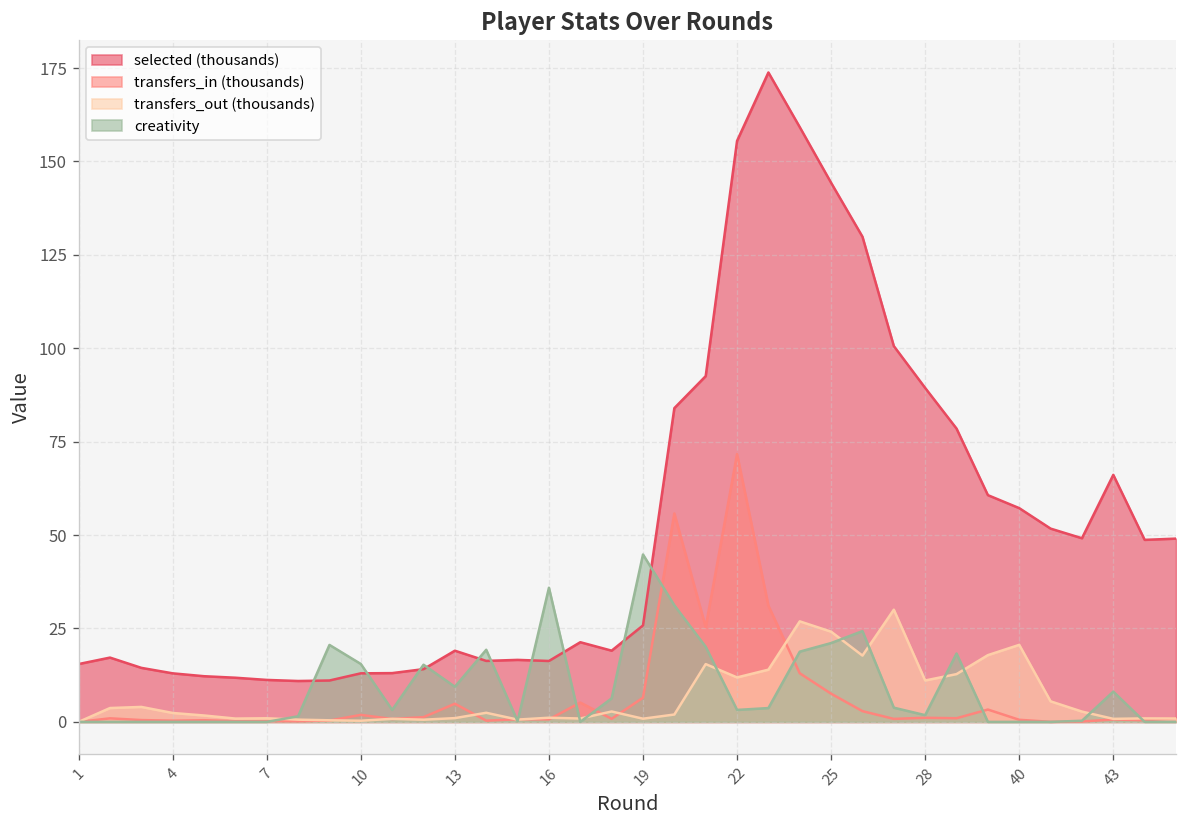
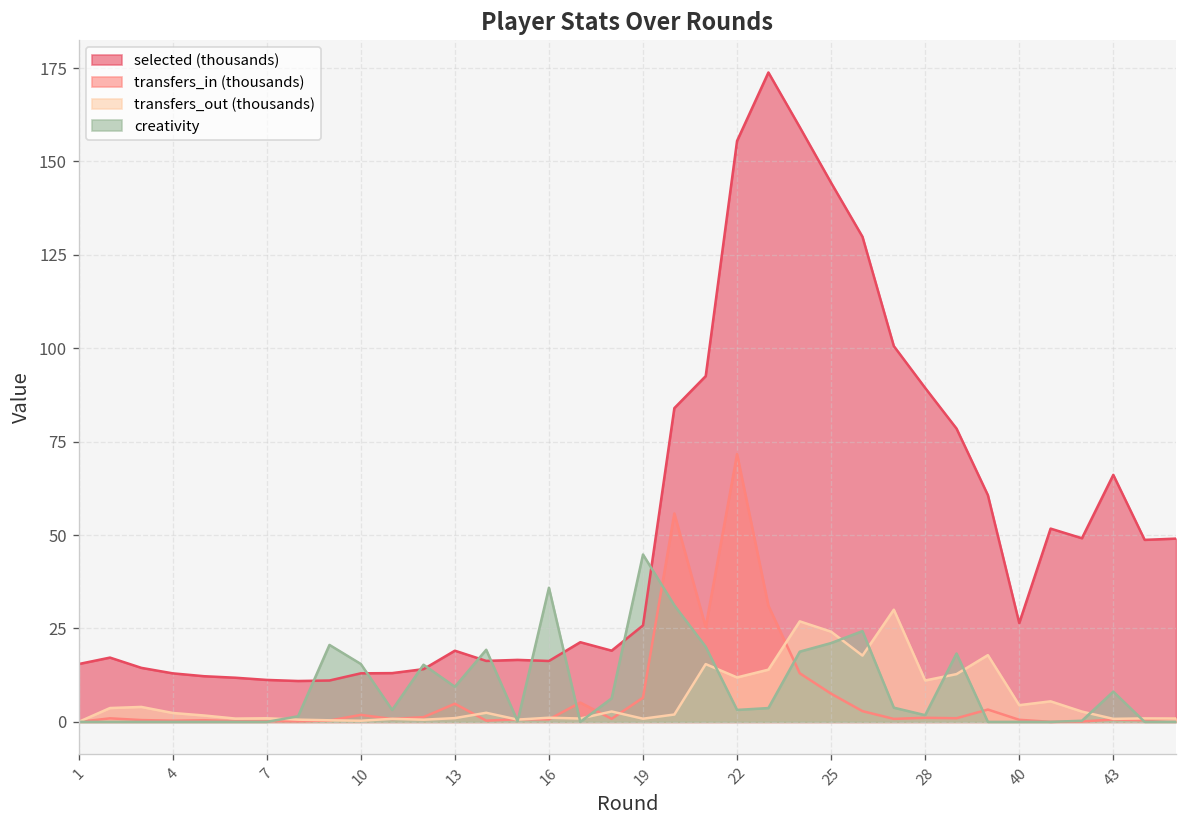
  {
    "selected (thousands)": {
-     "40": 57,
+     "40": 26,
      "43": 66
    },
    "transfers_out (thousands)": {
-     "40": 21
+     "40": 4
    },
    "creativity": {
      "43": 8
    }
  }
